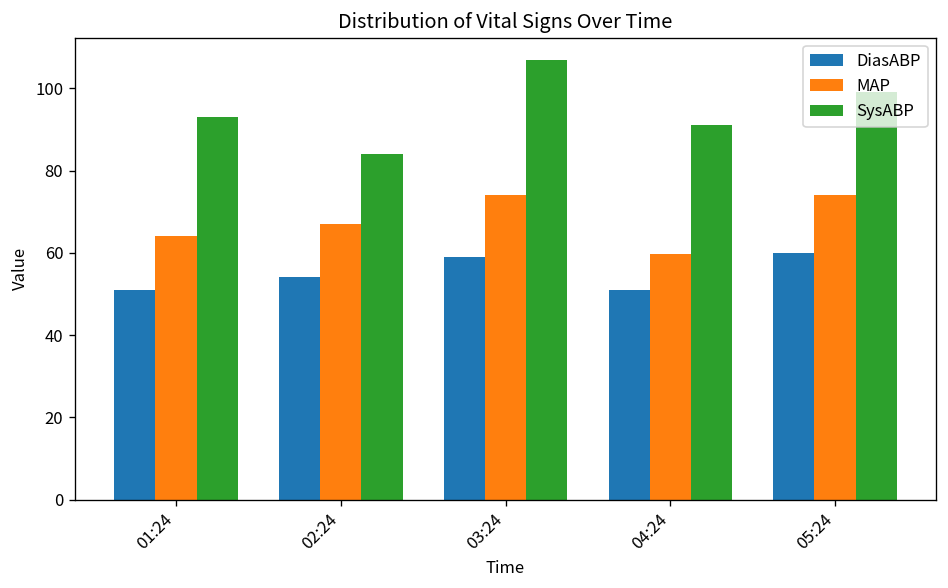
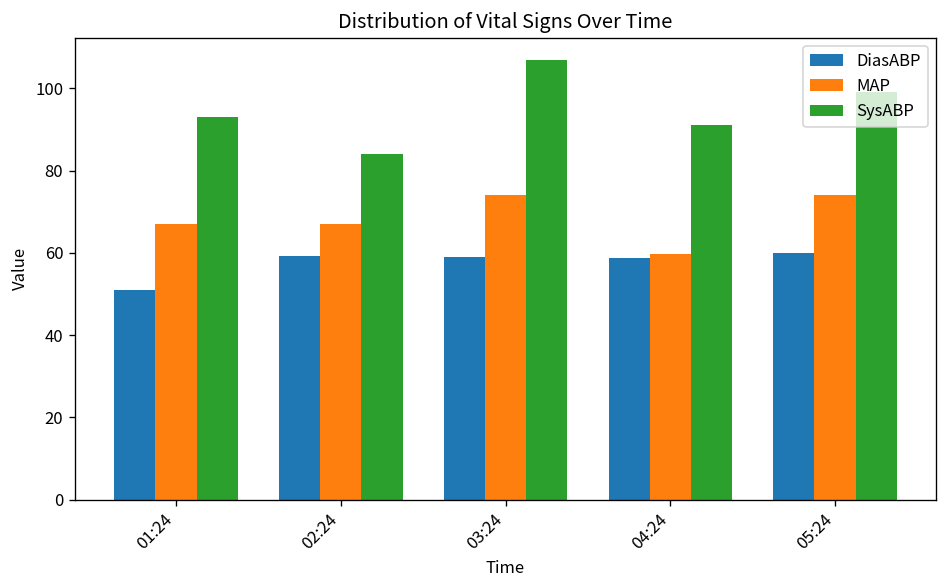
  {
    "DiasABP": {
      "01:24": 51,
-     "02:24": 54,
+     "02:24": 59,
      "03:24": 59,
-     "04:24": 51,
+     "04:24": 59,
      "05:24": 60
    },
    "MAP": {
-     "01:24": 64,
+     "01:24": 67,
      "02:24": 67,
      "03:24": 74,
      "04:24": 60,
      "05:24": 74
    },
    "SysABP": {
      "01:24": 93,
      "02:24": 84,
      "03:24": 107,
      "04:24": 91
    }
  }
